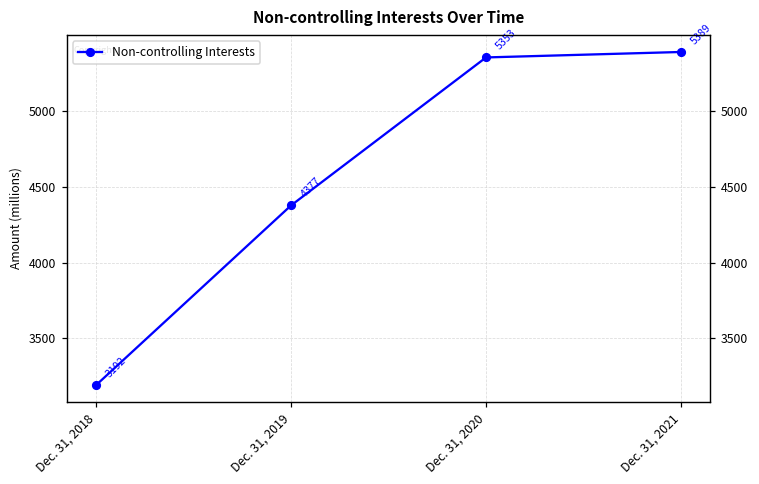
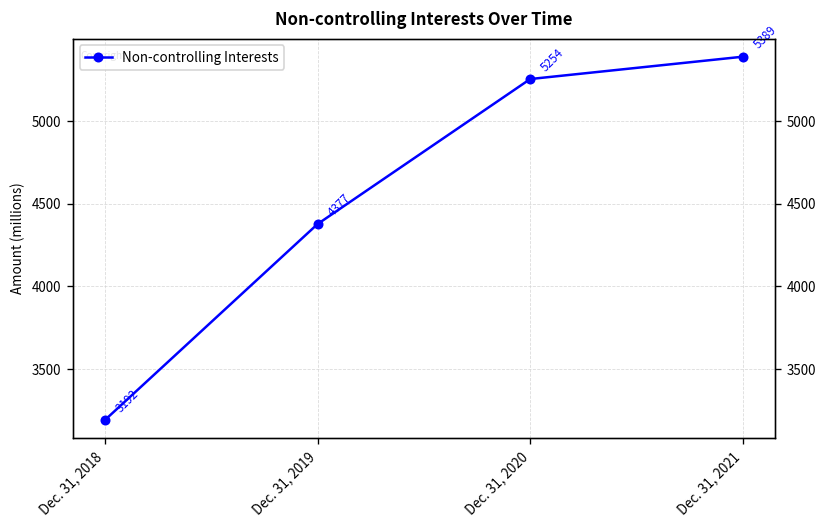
  {
    "Dec. 31, 2018": 3192,
    "Dec. 31, 2019": 4377,
-   "Dec. 31, 2020": 5353,
+   "Dec. 31, 2020": 5254,
    "Dec. 31, 2021": 5389
  }
